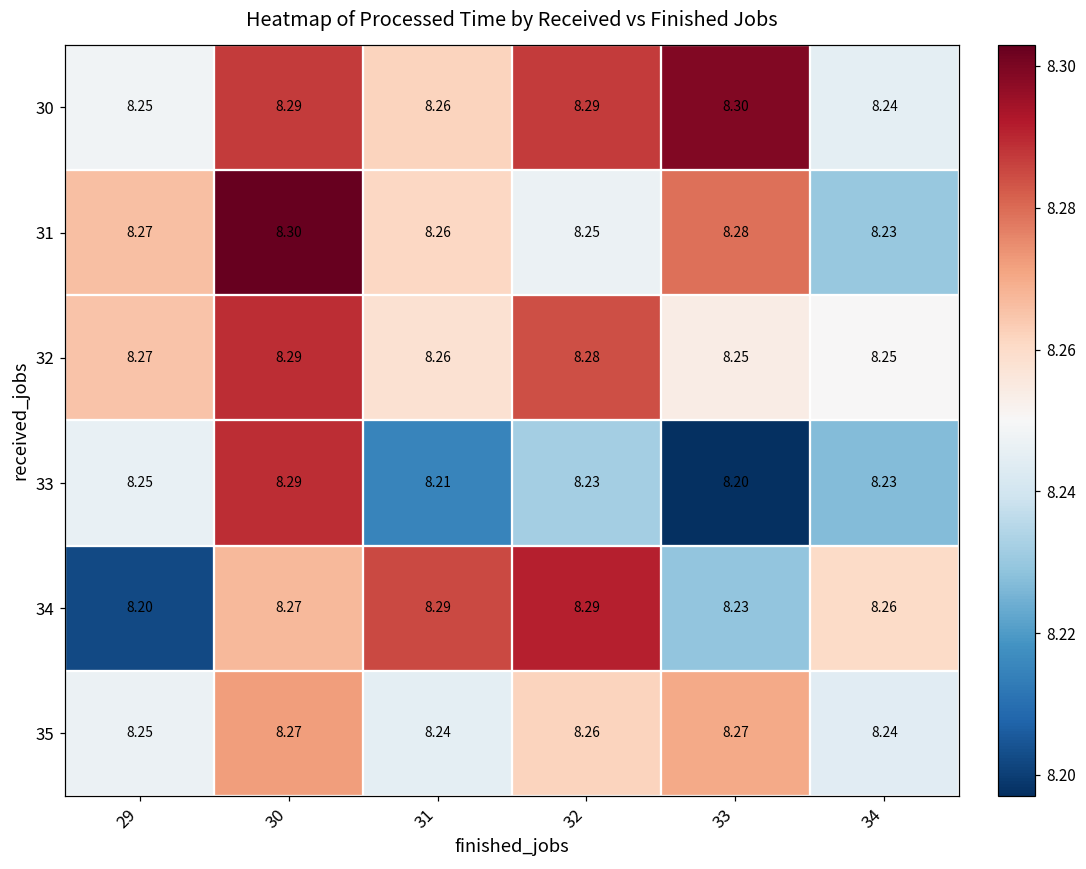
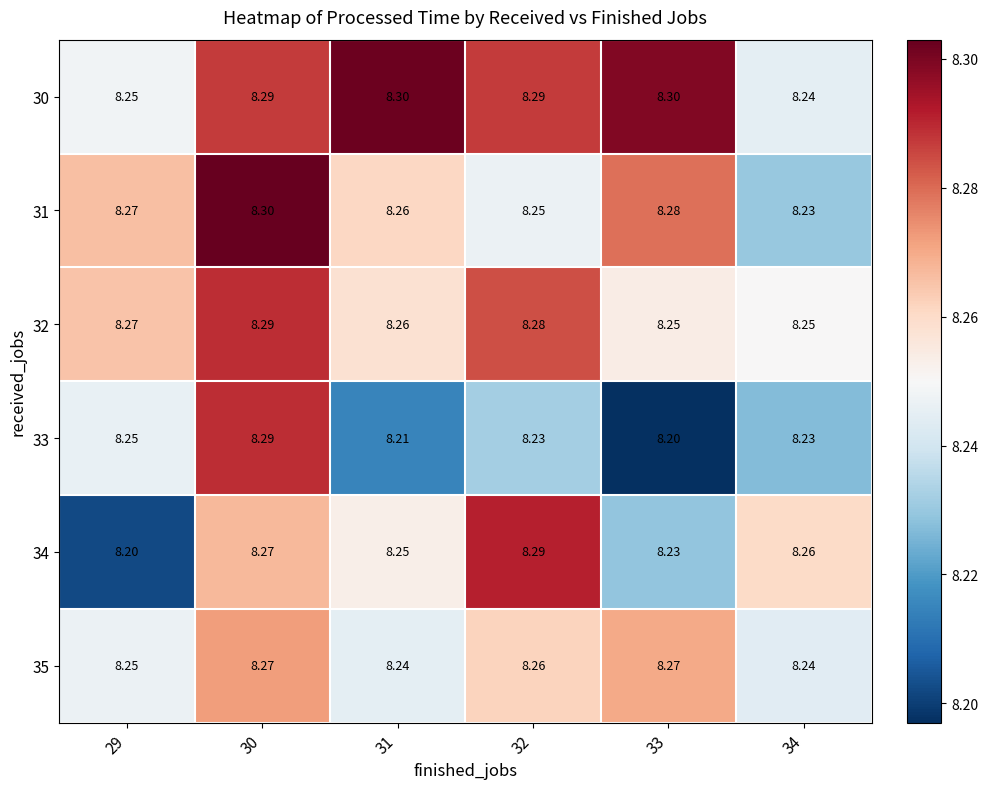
  {
    "30": {
      "29": 8.25,
      "30": 8.29,
-     "31": 8.26,
+     "31": 8.30,
      "32": 8.29,
      "33": 8.30,
      "34": 8.24
    },
    "31": {
      "29": 8.27,
      "30": 8.30,
      "31": 8.26,
      "32": 8.25,
      "33": 8.28,
      "34": 8.23
    },
    "32": {
      "29": 8.27,
      "30": 8.29,
      "31": 8.26,
      "32": 8.28,
      "33": 8.25,
      "34": 8.25
    },
    "33": {
      "29": 8.25,
      "30": 8.29,
      "31": 8.21,
      "32": 8.23,
      "33": 8.20,
      "34": 8.23
    },
    "34": {
      "29": 8.20,
      "30": 8.27,
-     "31": 8.29,
+     "31": 8.25,
      "32": 8.29,
      "33": 8.23,
      "34": 8.26
    },
    "35": {
      "29": 8.25,
      "30": 8.27,
      "31": 8.24,
      "32": 8.26,
      "33": 8.27,
      "34": 8.24
    }
  }
